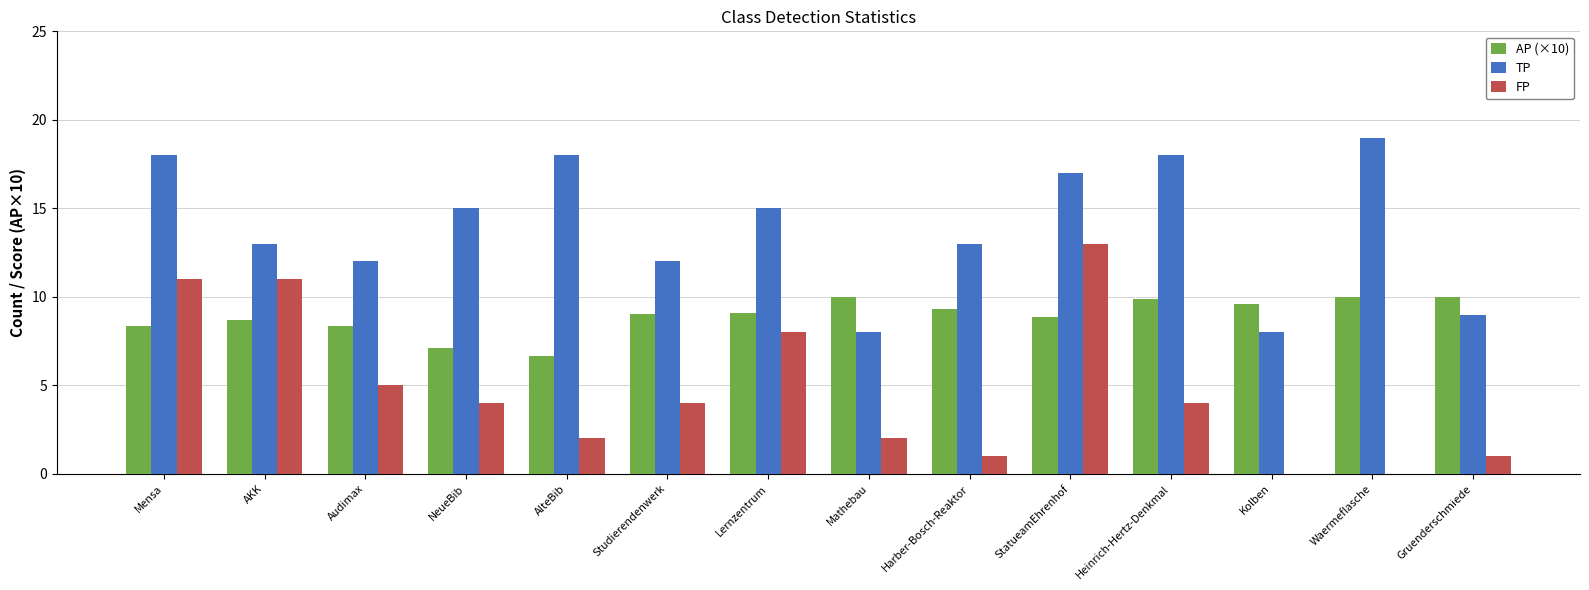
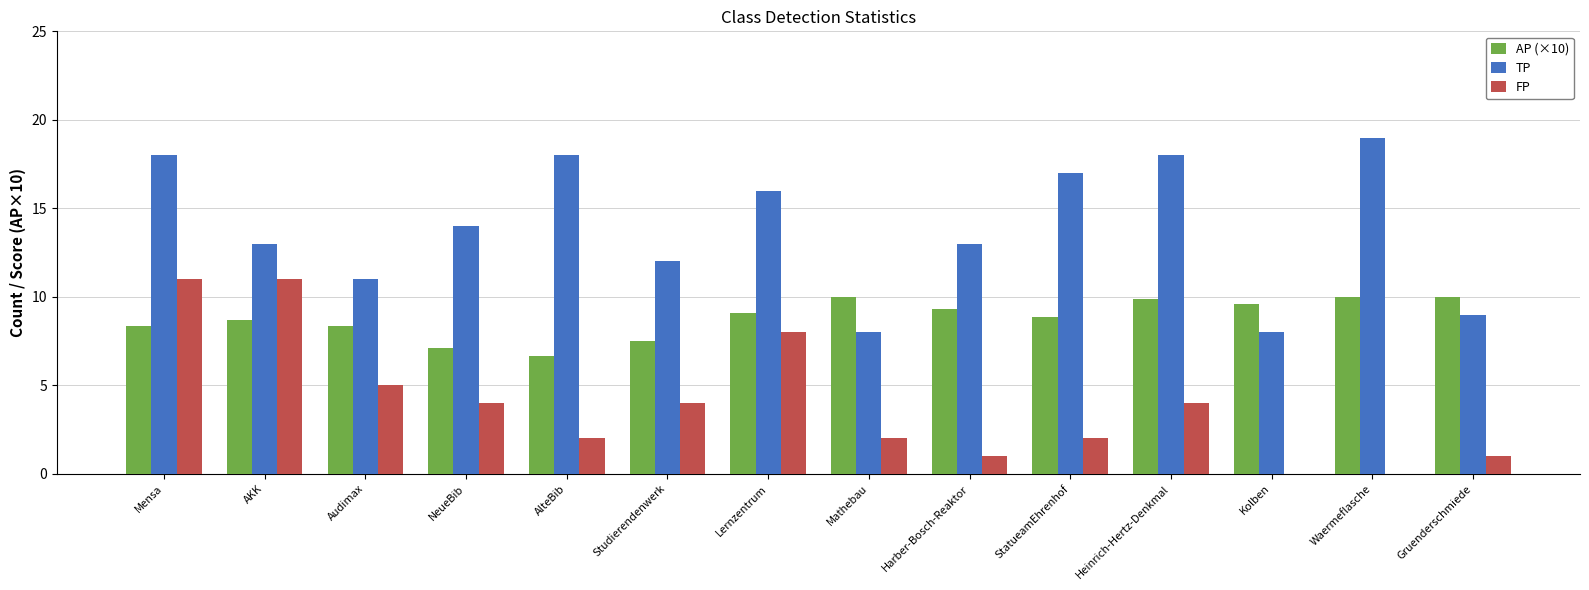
  {
    "AP (×10)": {
      "Mensa": 8.3,
      "AKK": 8.7,
      "Audimax": 8.3,
      "NeueBib": 7.1,
      "AlteBib": 6.7,
-     "Studierendenwerk": 9.0,
+     "Studierendenwerk": 7.5,
      "Lernzentrum": 9.1,
      "Mathebau": 10.0,
      "Harber-Bosch-Reaktor": 9.3,
      "StatueamEhrenhof": 8.9,
      "Heinrich-Hertz-Denkmal": 9.9,
      "Kolben": 9.6,
      "Waermeflasche": 10.0,
      "Gruenderschmiede": 10.0
    },
    "TP": {
      "Mensa": 18,
      "AKK": 13,
-     "Audimax": 12,
-     "NeueBib": 15,
+     "Audimax": 11,
+     "NeueBib": 14,
      "AlteBib": 18,
      "Studierendenwerk": 12,
-     "Lernzentrum": 15,
+     "Lernzentrum": 16,
      "Mathebau": 8,
      "Harber-Bosch-Reaktor": 13,
      "StatueamEhrenhof": 17,
      "Heinrich-Hertz-Denkmal": 18,
      "Kolben": 8,
      "Waermeflasche": 19,
      "Gruenderschmiede": 9
    },
    "FP": {
      "Mensa": 11,
      "AKK": 11,
      "Audimax": 5,
      "NeueBib": 4,
      "AlteBib": 2,
      "Studierendenwerk": 4,
      "Lernzentrum": 8,
      "Mathebau": 2,
      "Harber-Bosch-Reaktor": 1,
-     "StatueamEhrenhof": 13,
+     "StatueamEhrenhof": 2,
      "Heinrich-Hertz-Denkmal": 4,
      "Kolben": 0,
      "Waermeflasche": 0,
      "Gruenderschmiede": 1
    }
  }
